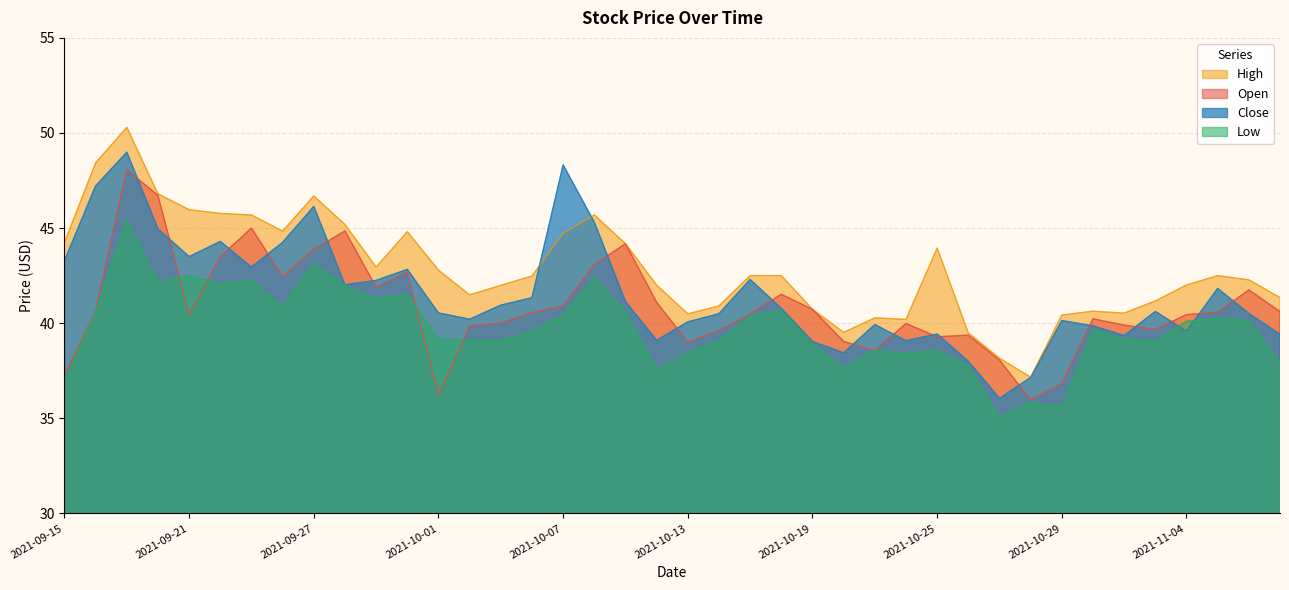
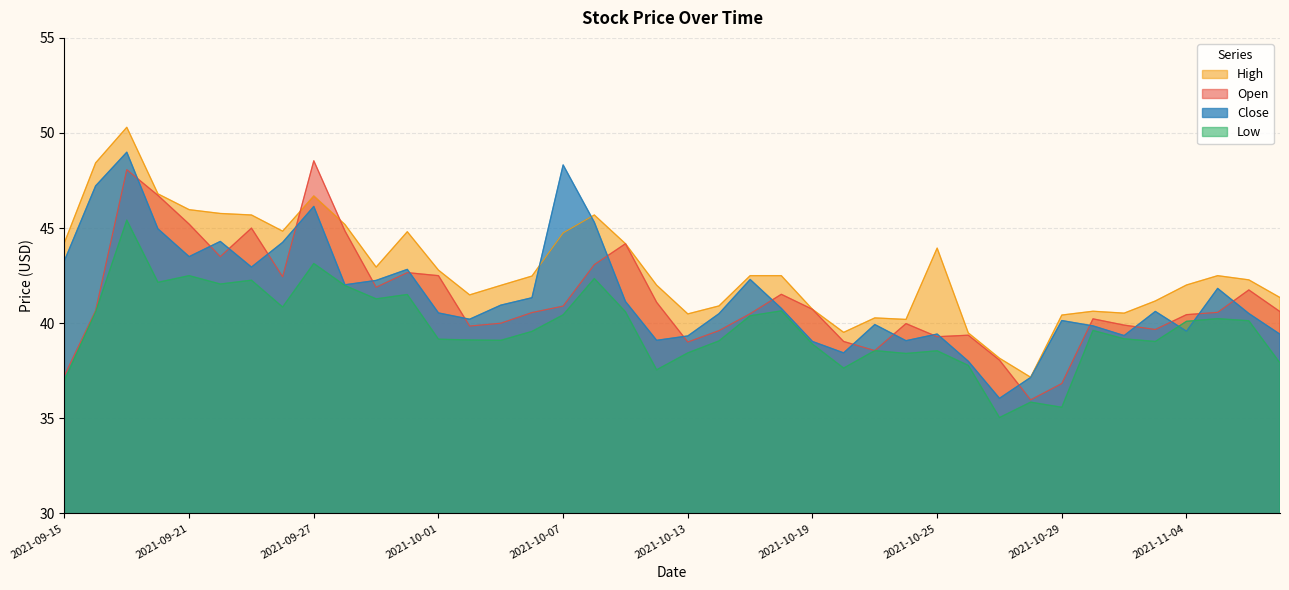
  {
    "High": {
      "2021-09-15": 44.2,
      "2021-09-21": 46.0,
      "2021-09-27": 46.7,
      "2021-10-01": 42.8,
      "2021-10-07": 44.8,
      "2021-10-13": 40.5,
      "2021-10-25": 44.0,
      "2021-10-29": 40.4,
      "2021-11-04": 42.0
    },
    "Open": {
      "2021-09-15": 37.3,
-     "2021-09-21": 40.5,
-     "2021-09-27": 43.9,
-     "2021-10-01": 36.2,
+     "2021-09-21": 45.2,
+     "2021-09-27": 48.5,
+     "2021-10-01": 42.5,
      "2021-10-07": 40.9,
      "2021-10-13": 39.0,
      "2021-10-25": 39.3,
      "2021-10-29": 36.8,
      "2021-11-04": 40.5
    },
    "Close": {
      "2021-09-15": 43.3,
      "2021-09-21": 43.5,
      "2021-09-27": 46.1,
      "2021-10-01": 40.5,
      "2021-10-07": 48.3,
-     "2021-10-13": 40.1,
+     "2021-10-13": 39.3,
      "2021-10-19": 39.0,
      "2021-10-25": 39.4,
      "2021-10-29": 40.1,
      "2021-11-04": 39.6
    },
    "Low": {
      "2021-09-15": 37.0,
      "2021-09-21": 42.5,
      "2021-09-27": 43.1,
      "2021-10-01": 39.2,
      "2021-10-07": 40.4,
      "2021-10-13": 38.4,
      "2021-10-19": 38.9,
      "2021-10-25": 38.6,
      "2021-10-29": 35.6,
      "2021-11-04": 40.1
    }
  }
